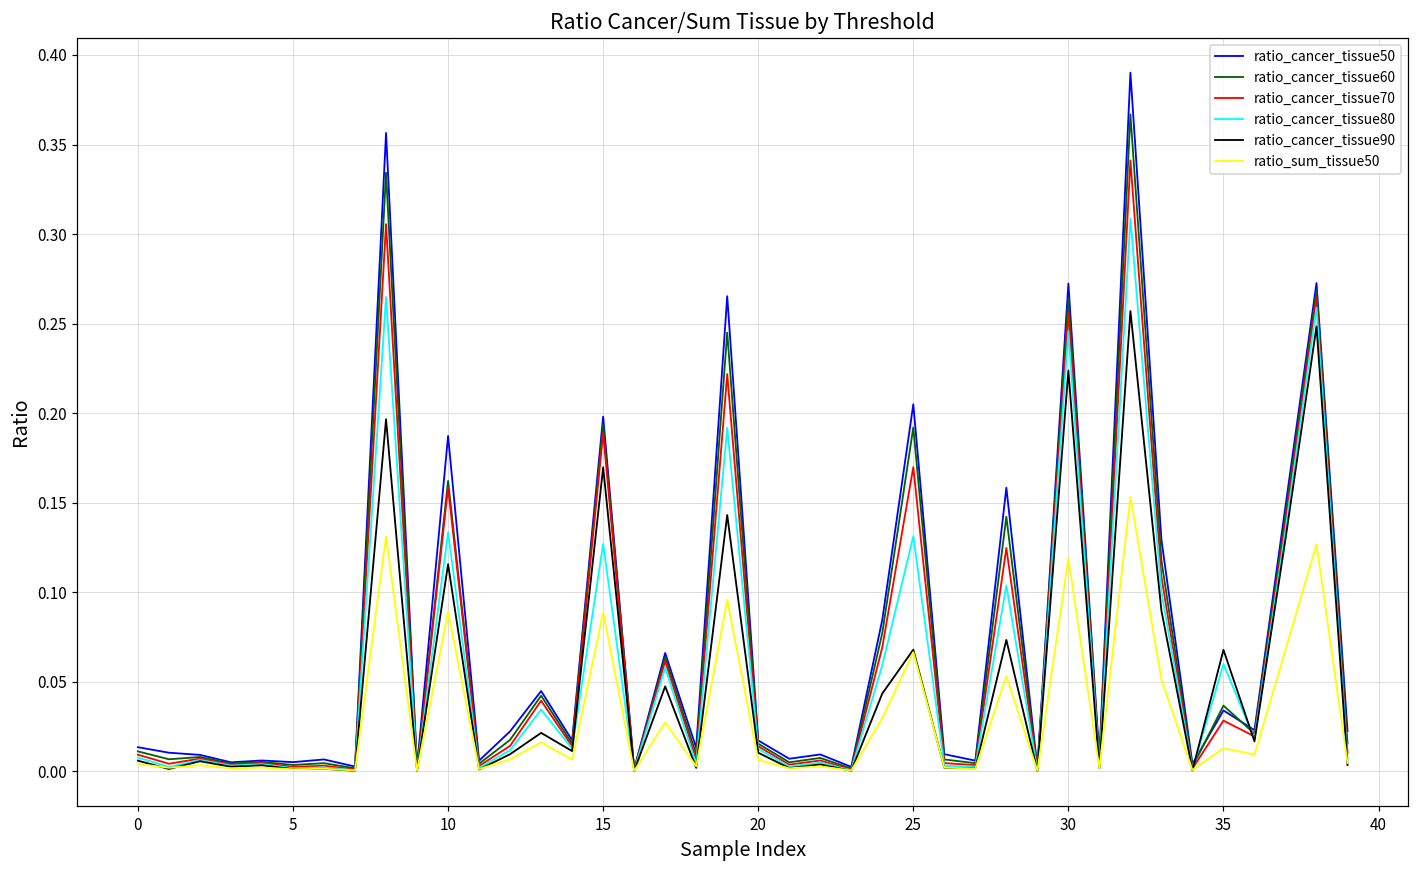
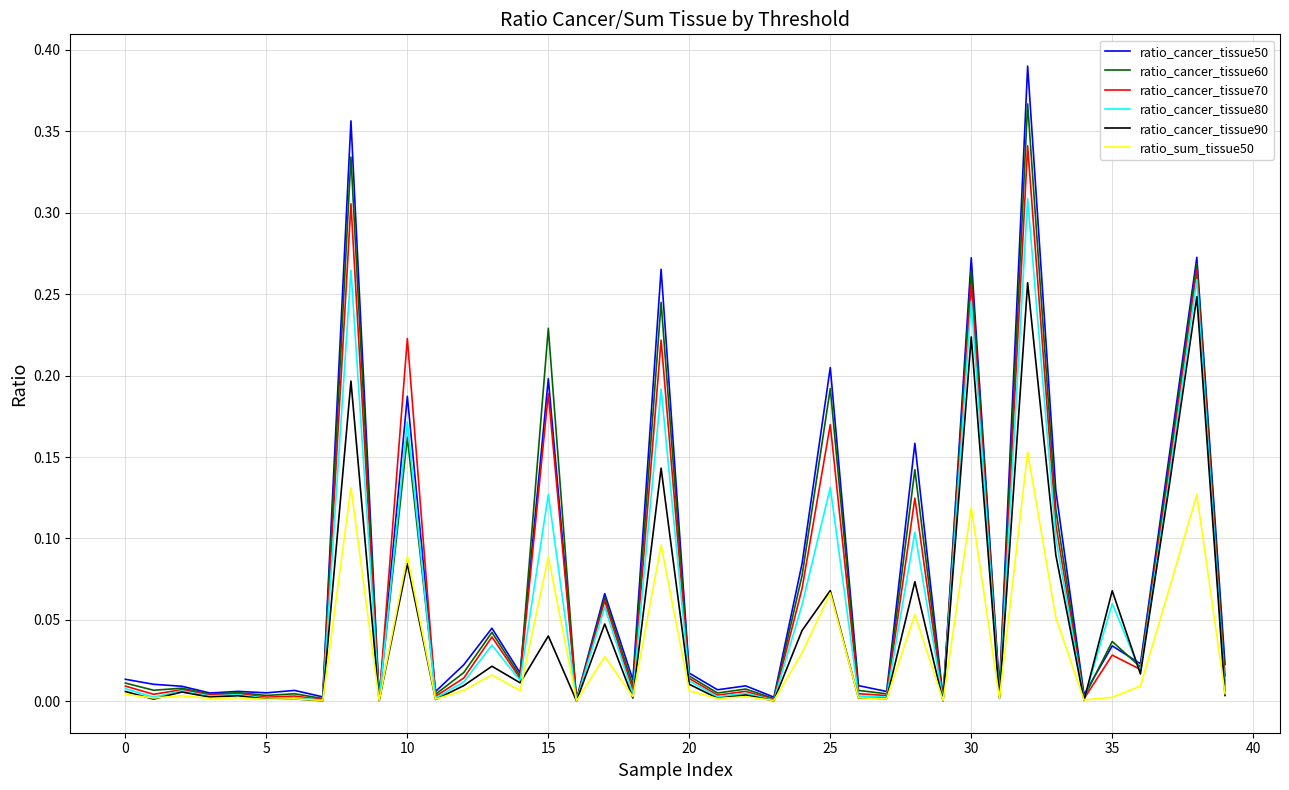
  {
    "ratio_cancer_tissue50": {
      "0": 0.013,
      "10": 0.187,
      "15": 0.198,
      "20": 0.017,
      "25": 0.205,
      "30": 0.272,
      "35": 0.034
    },
    "ratio_cancer_tissue60": {
      "0": 0.011,
      "10": 0.162,
-     "15": 0.194,
+     "15": 0.229,
      "25": 0.192,
      "30": 0.264,
      "35": 0.037
    },
    "ratio_cancer_tissue70": {
      "0": 0.009,
-     "10": 0.158,
+     "10": 0.223,
      "15": 0.189,
      "25": 0.170,
      "30": 0.256,
      "35": 0.028
    },
    "ratio_cancer_tissue80": {
      "0": 0.008,
-     "10": 0.133,
+     "10": 0.172,
      "15": 0.127,
      "25": 0.131,
      "30": 0.246,
      "35": 0.060
    },
    "ratio_cancer_tissue90": {
      "0": 0.006,
-     "10": 0.116,
-     "15": 0.170,
+     "10": 0.085,
+     "15": 0.040,
      "20": 0.010,
      "30": 0.224,
      "35": 0.068
    },
    "ratio_sum_tissue50": {
      "0": 0.004,
      "10": 0.089,
      "15": 0.089,
      "20": 0.006,
      "30": 0.119,
-     "35": 0.013
+     "35": 0.002
    }
  }
